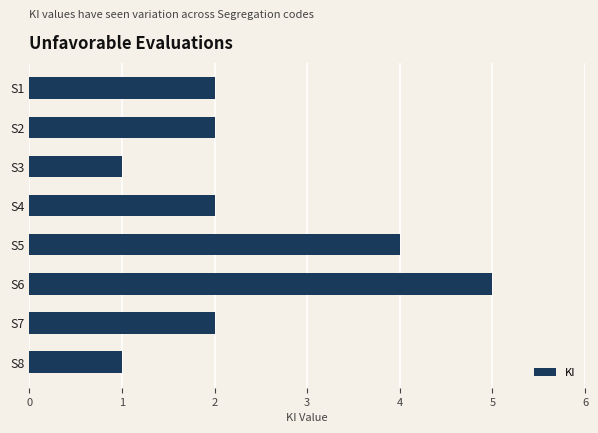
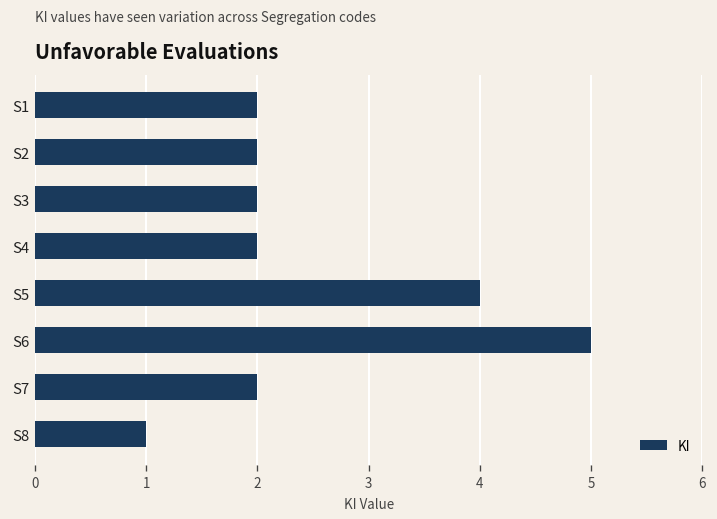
  {
    "S1": 2,
    "S2": 2,
-   "S3": 1,
+   "S3": 2,
    "S4": 2,
    "S5": 4,
    "S6": 5,
    "S7": 2,
    "S8": 1
  }
